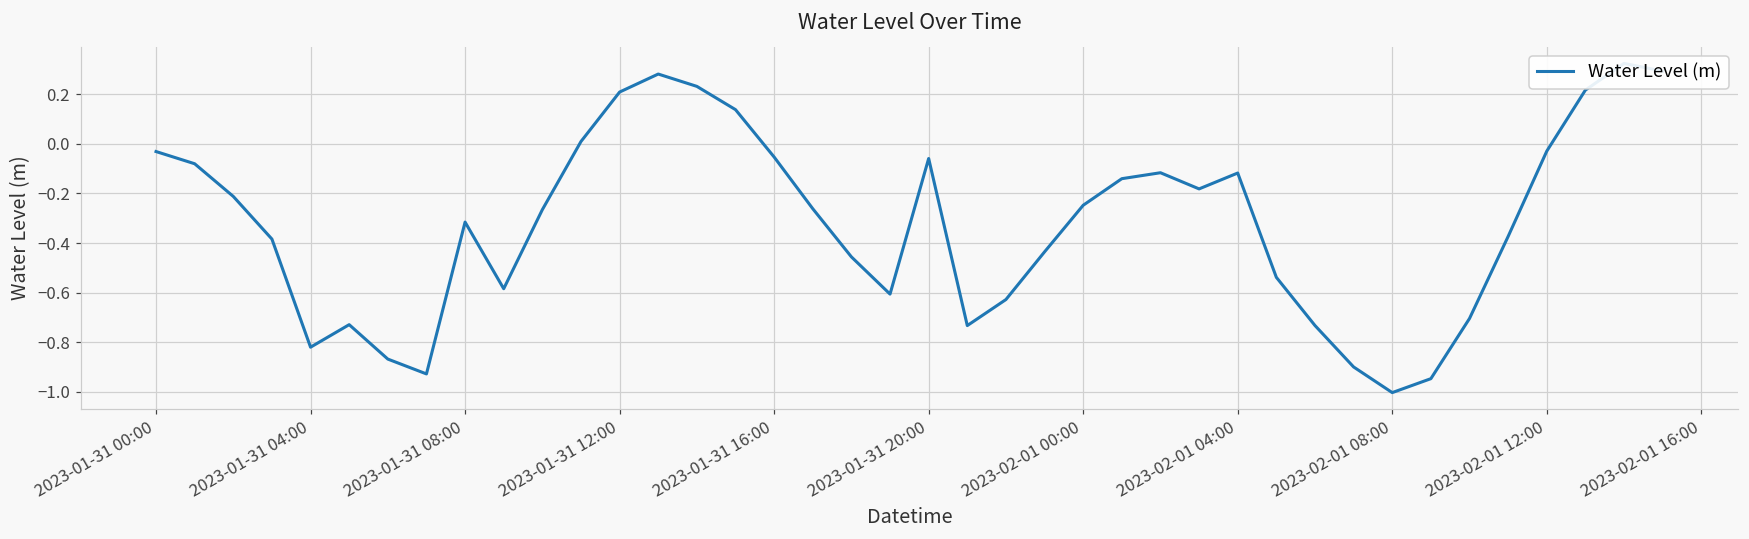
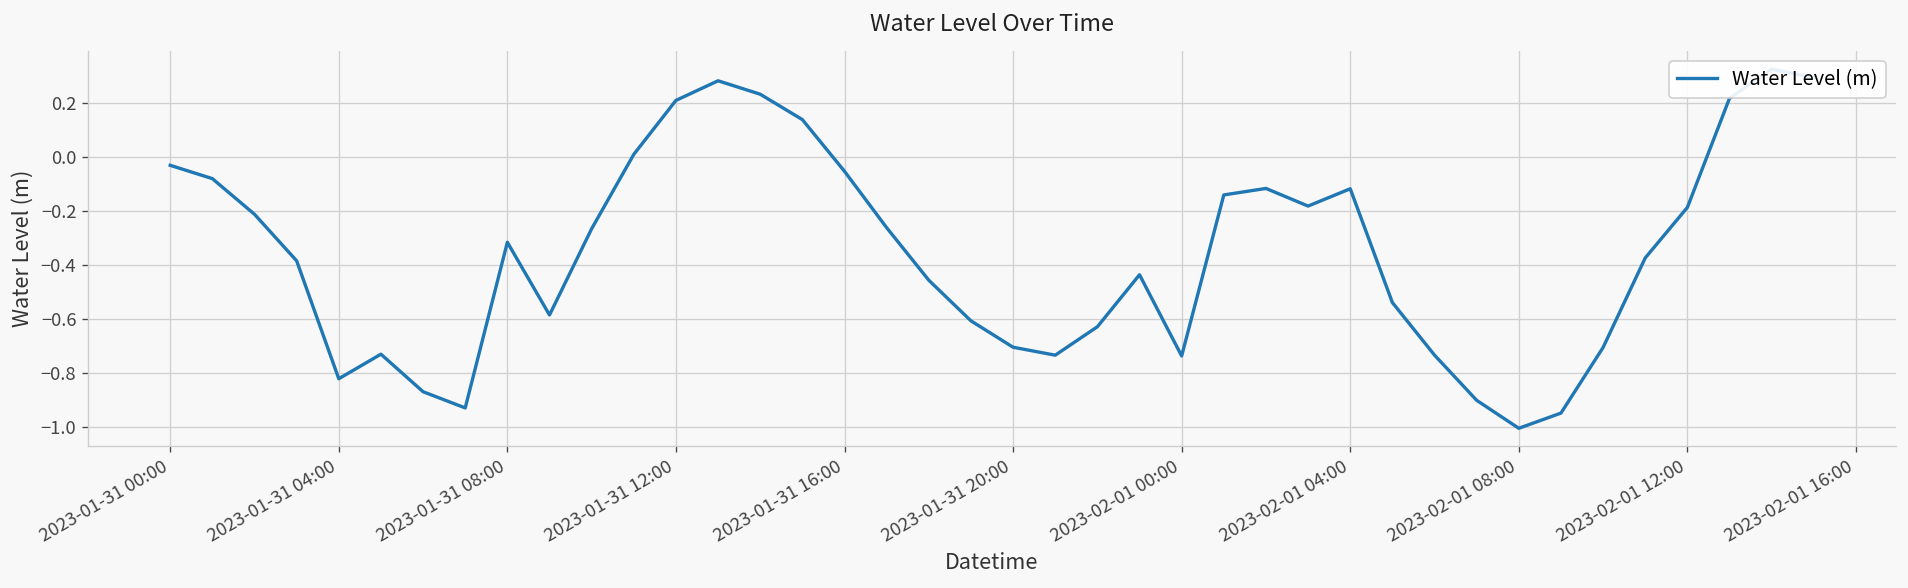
  {
    "2023-01-31 00:00": -0.03,
    "2023-01-31 04:00": -0.82,
    "2023-01-31 08:00": -0.32,
    "2023-01-31 12:00": 0.21,
    "2023-01-31 16:00": -0.05,
-   "2023-01-31 20:00": -0.06,
-   "2023-02-01 00:00": -0.25,
+   "2023-01-31 20:00": -0.70,
+   "2023-02-01 00:00": -0.74,
    "2023-02-01 04:00": -0.12,
    "2023-02-01 08:00": -1.00,
-   "2023-02-01 12:00": -0.03
+   "2023-02-01 12:00": -0.19
  }
